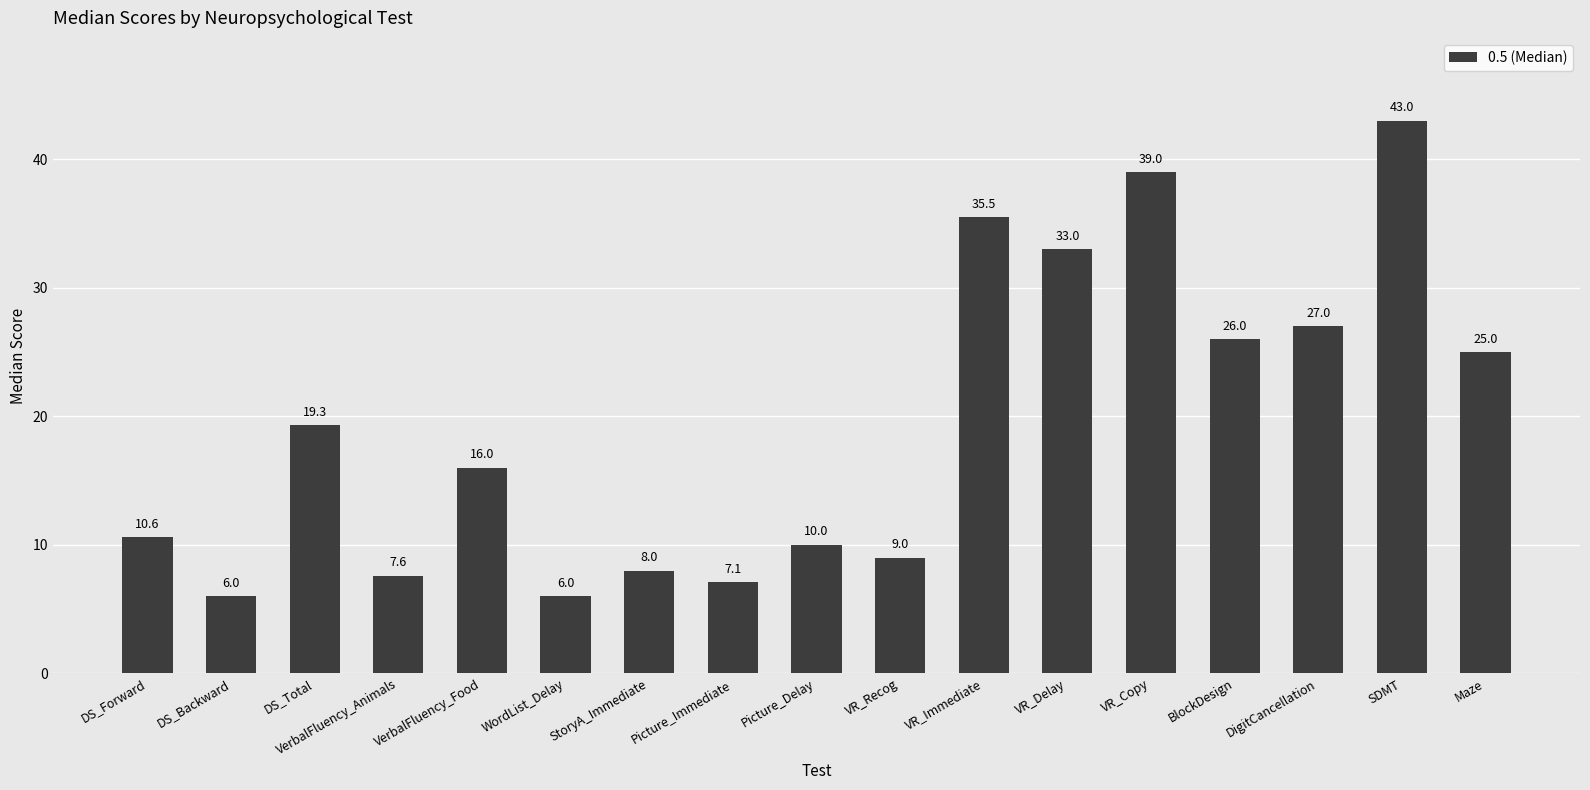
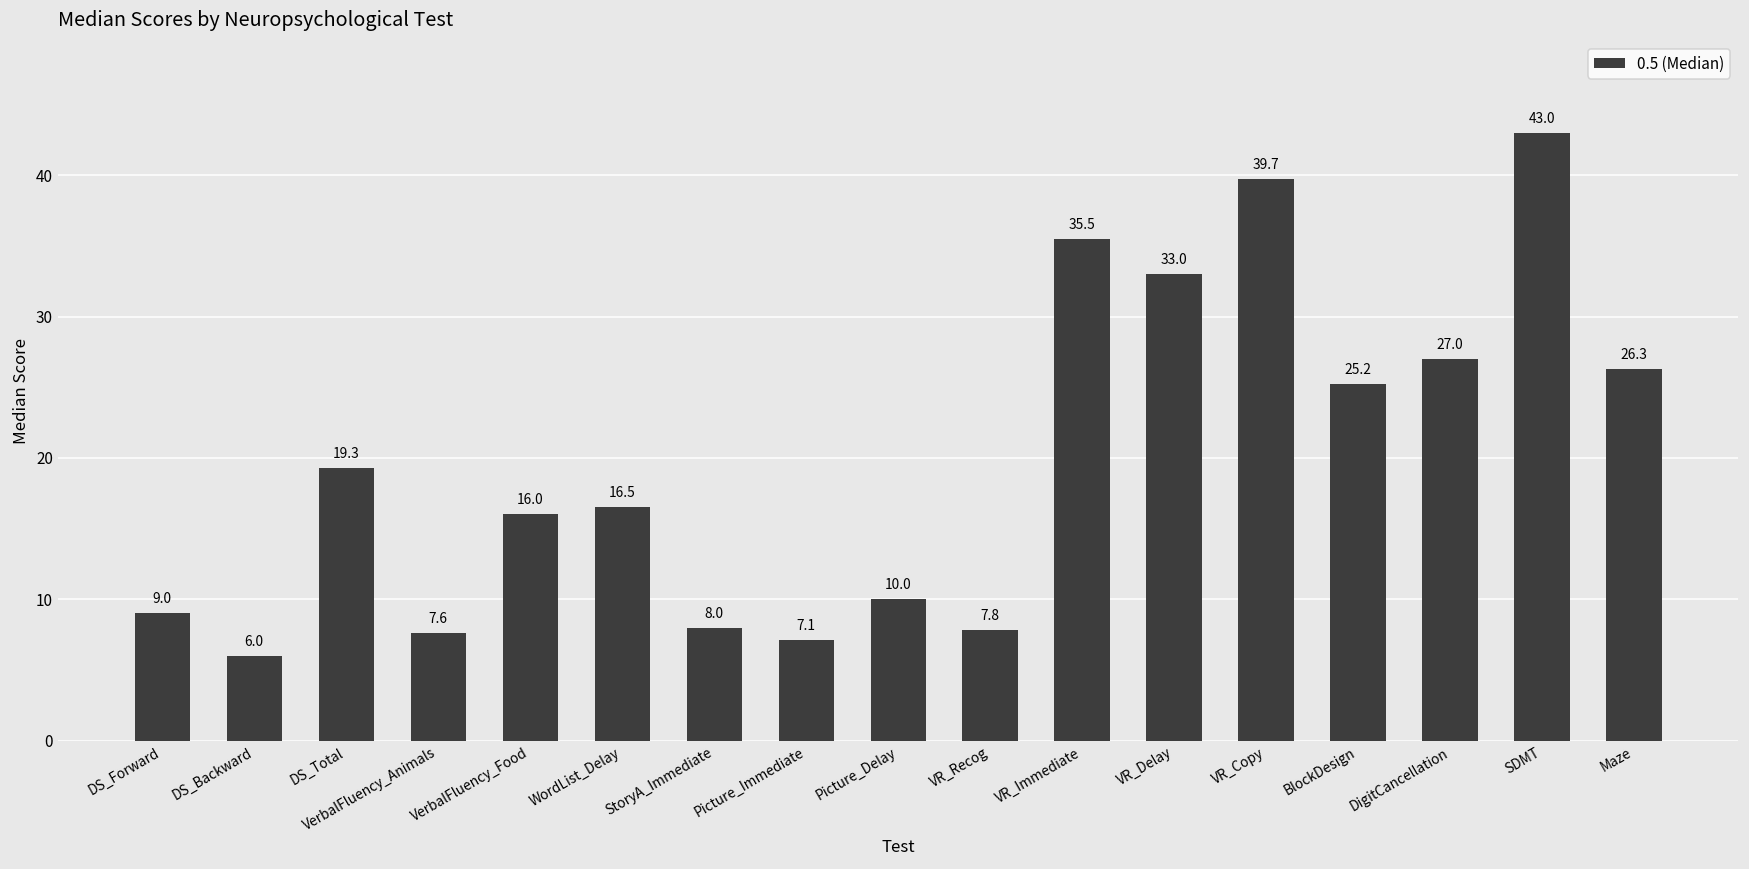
  {
-   "DS_Forward": 10.6,
+   "DS_Forward": 9.0,
    "DS_Backward": 6.0,
    "DS_Total": 19.3,
    "VerbalFluency_Animals": 7.6,
    "VerbalFluency_Food": 16.0,
-   "WordList_Delay": 6.0,
+   "WordList_Delay": 16.5,
    "StoryA_Immediate": 8.0,
    "Picture_Immediate": 7.1,
    "Picture_Delay": 10.0,
-   "VR_Recog": 9.0,
+   "VR_Recog": 7.8,
    "VR_Immediate": 35.5,
    "VR_Delay": 33.0,
-   "VR_Copy": 39.0,
-   "BlockDesign": 26.0,
+   "VR_Copy": 39.7,
+   "BlockDesign": 25.2,
    "DigitCancellation": 27.0,
    "SDMT": 43.0,
-   "Maze": 25.0
+   "Maze": 26.3
  }
